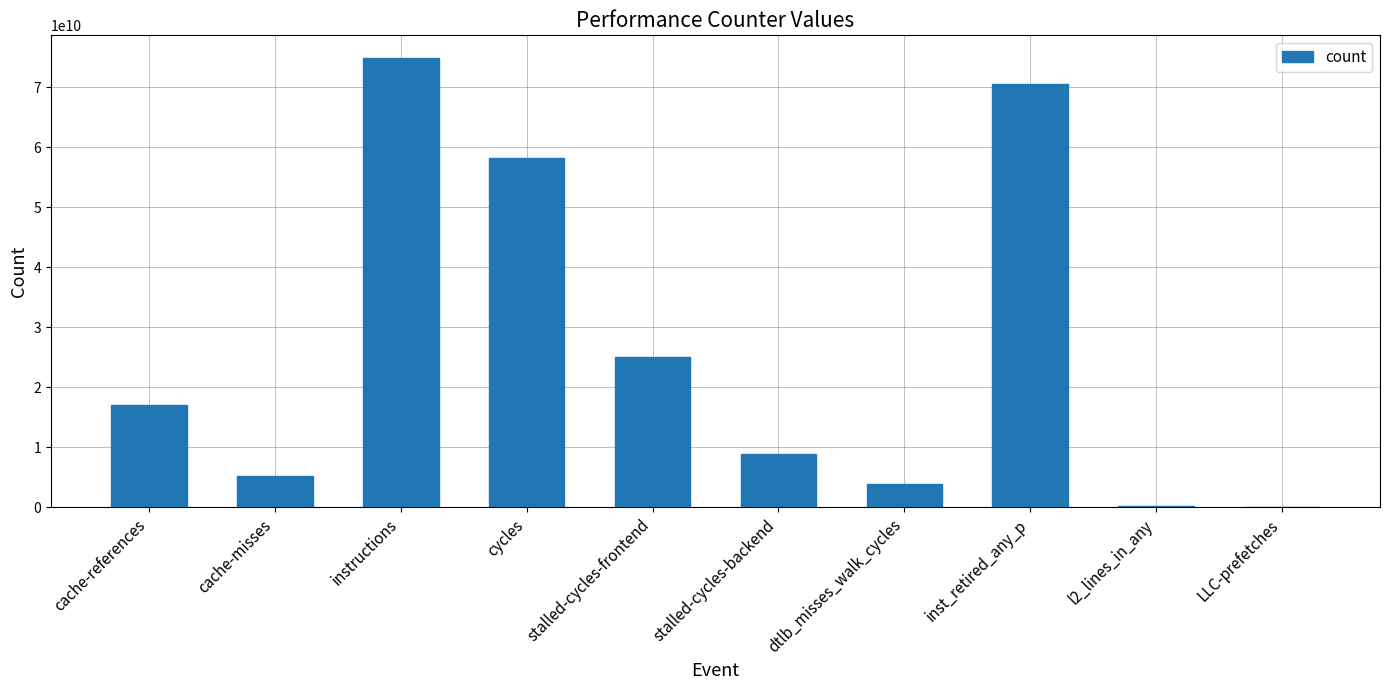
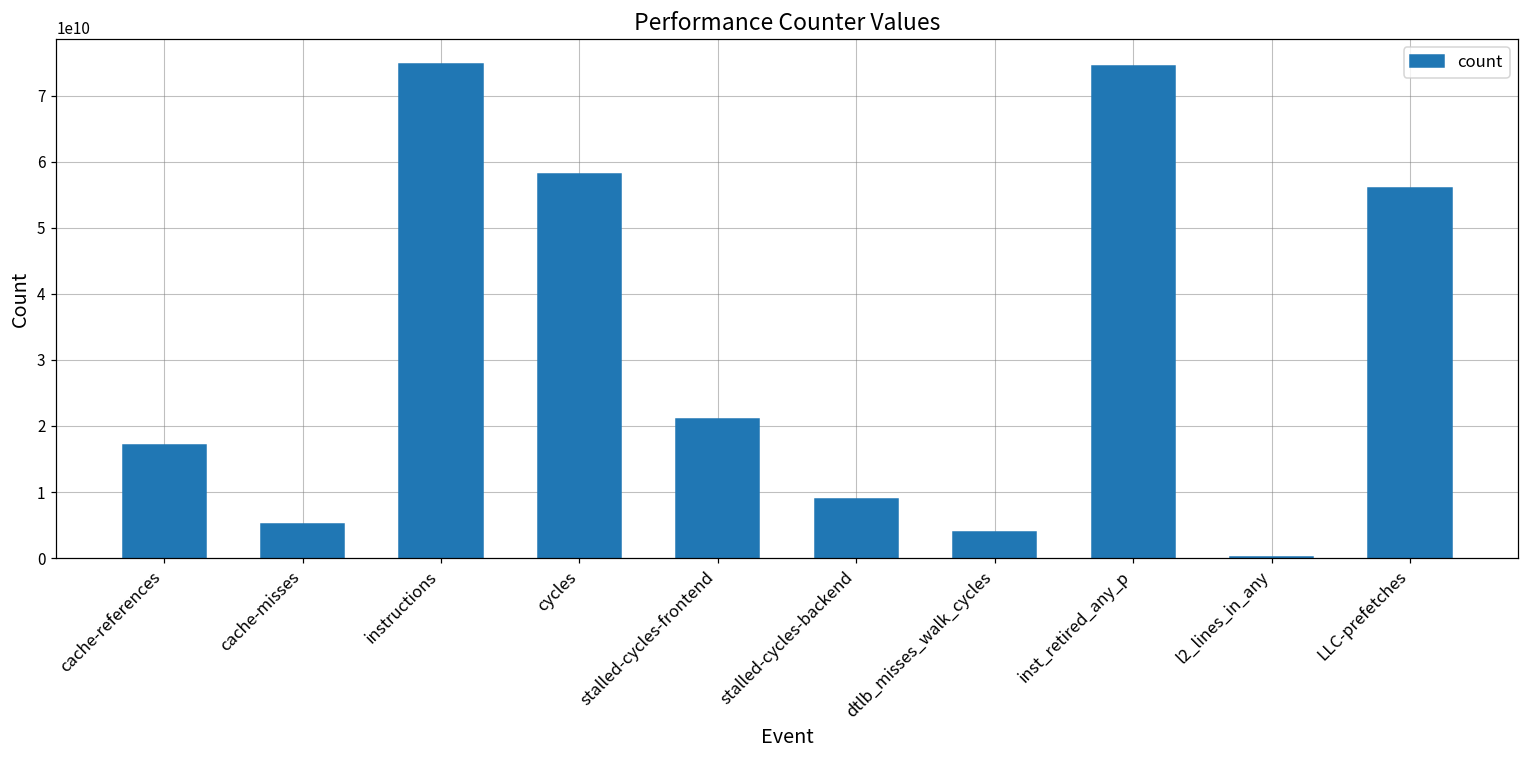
  {
    "cache-references": 17000000000,
    "cache-misses": 5000000000,
    "instructions": 75000000000,
    "cycles": 58000000000,
-   "stalled-cycles-frontend": 25000000000,
+   "stalled-cycles-frontend": 21000000000,
    "stalled-cycles-backend": 9000000000,
    "dtlb_misses_walk_cycles": 4000000000,
-   "inst_retired_any_p": 70000000000,
-   "LLC-prefetches": 0
+   "inst_retired_any_p": 75000000000,
+   "LLC-prefetches": 56000000000
  }
